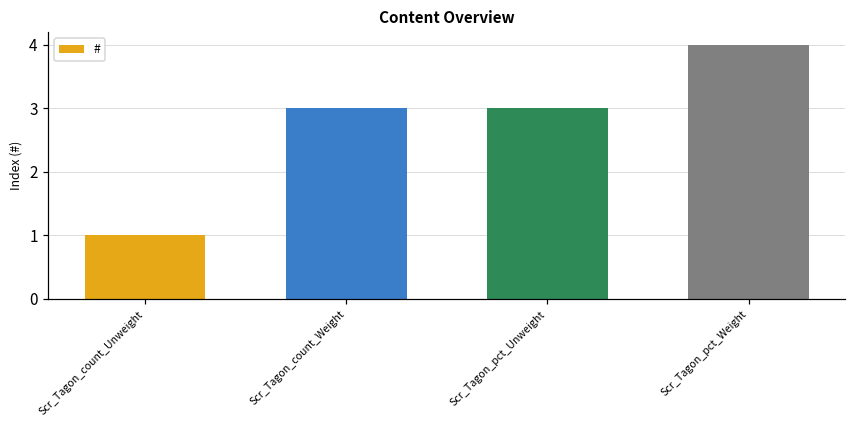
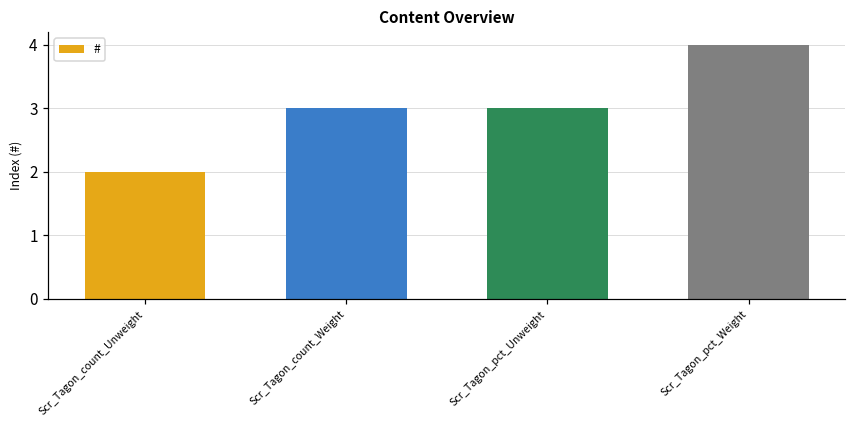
  {
-   "Scr_Tagon_count_Unweight": 1,
+   "Scr_Tagon_count_Unweight": 2,
    "Scr_Tagon_count_Weight": 3,
    "Scr_Tagon_pct_Unweight": 3,
    "Scr_Tagon_pct_Weight": 4
  }
